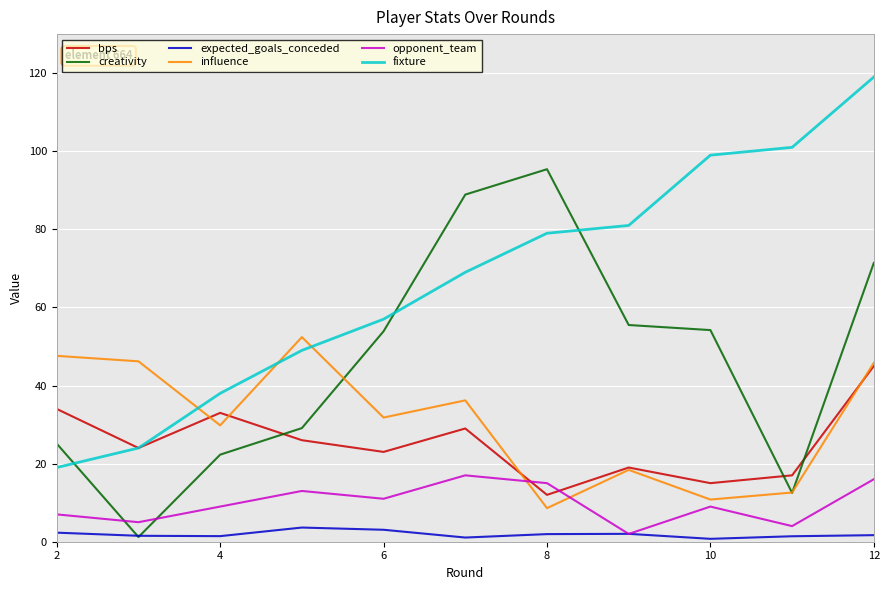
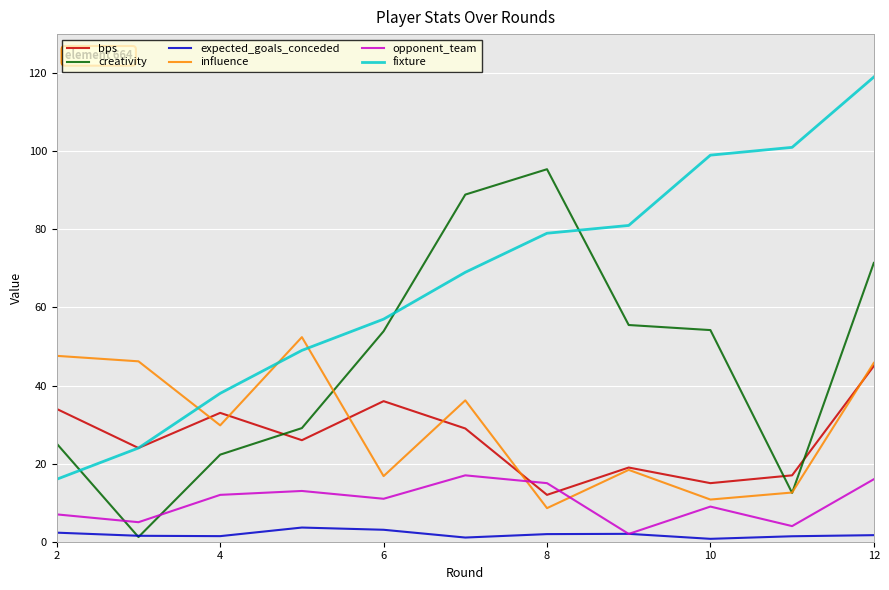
  {
    "bps": {
      "2": 34,
      "4": 33,
-     "6": 23,
+     "6": 36,
      "8": 12,
      "10": 15,
      "12": 45
    },
    "creativity": {
      "2": 25,
      "4": 22,
      "6": 54,
      "8": 95,
      "10": 54,
      "12": 71
    },
    "expected_goals_conceded": {
      "2": 2,
      "4": 1,
      "6": 3,
      "8": 2,
      "10": 1,
      "12": 2
    },
    "influence": {
      "2": 48,
      "4": 30,
-     "6": 32,
+     "6": 17,
      "8": 9,
      "10": 11,
      "12": 46
    },
    "opponent_team": {
      "2": 7,
-     "4": 9,
+     "4": 12,
      "6": 11,
      "8": 15,
      "10": 9,
      "12": 16
    },
    "fixture": {
-     "2": 19,
+     "2": 16,
      "4": 38,
      "6": 57,
      "8": 79,
      "10": 99,
      "12": 119
    }
  }
